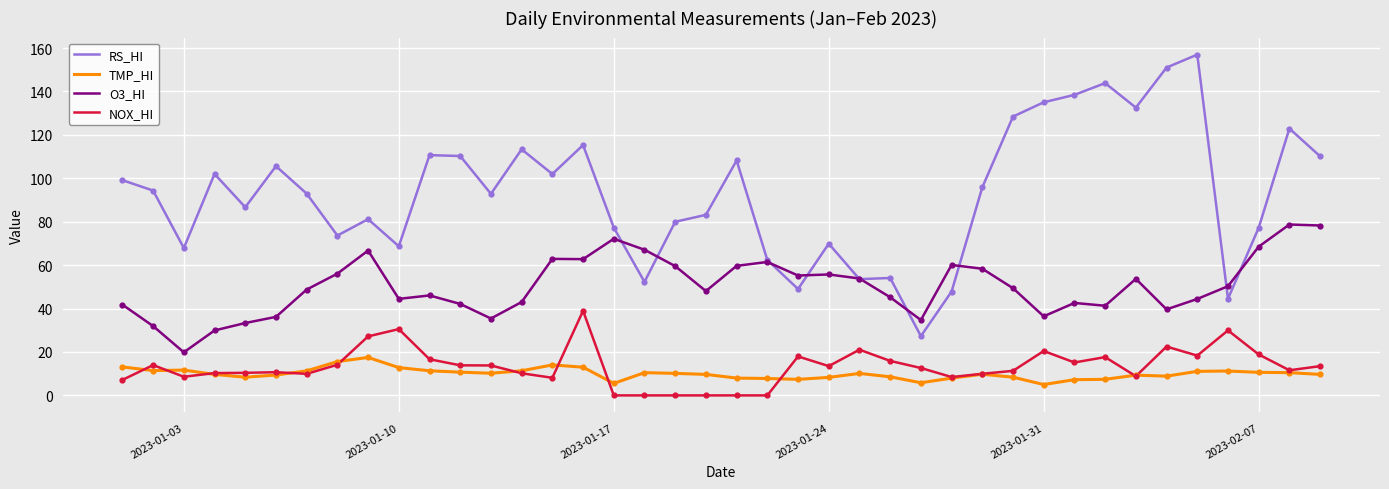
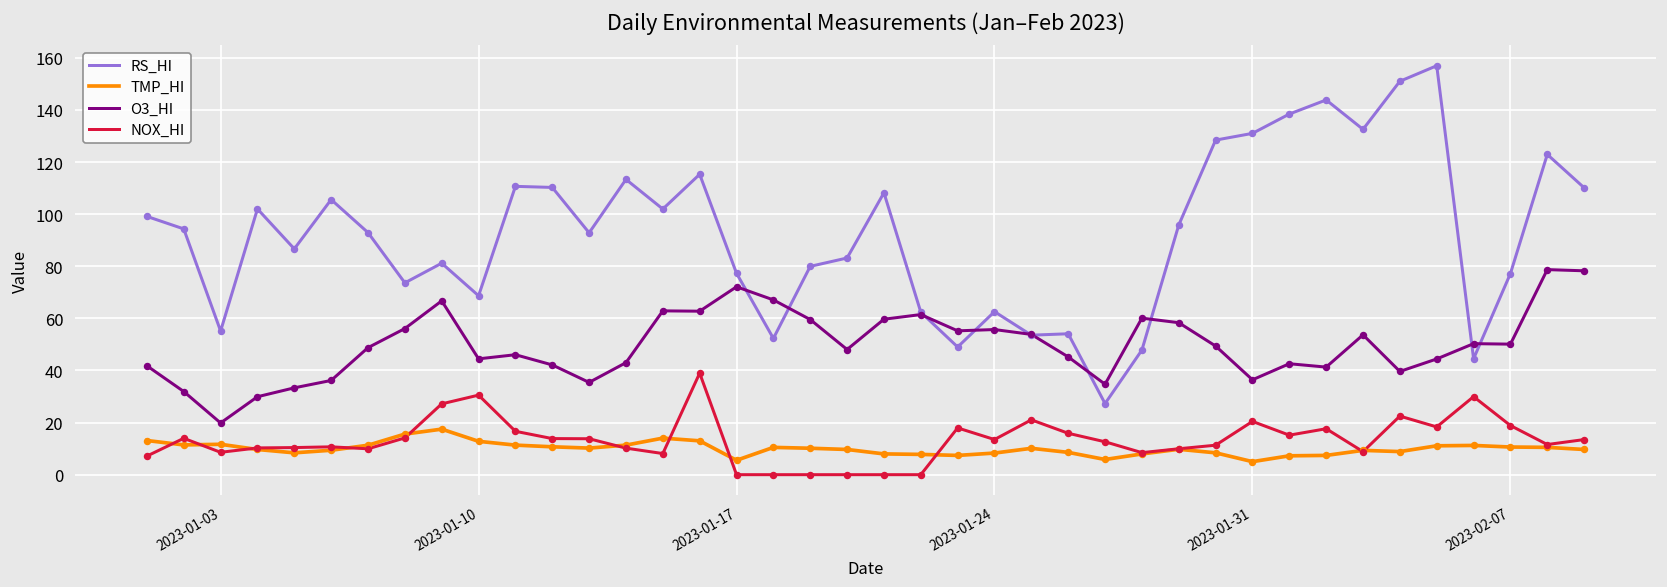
  {
    "RS_HI": {
-     "2023-01-03": 68,
+     "2023-01-03": 55,
      "2023-01-10": 69,
      "2023-01-17": 77,
-     "2023-01-24": 70,
-     "2023-01-31": 135,
+     "2023-01-24": 63,
+     "2023-01-31": 131,
      "2023-02-07": 77
    },
    "TMP_HI": {
      "2023-01-03": 12,
      "2023-01-10": 13,
      "2023-01-17": 6,
      "2023-01-24": 8,
      "2023-01-31": 5,
      "2023-02-07": 11
    },
    "O3_HI": {
      "2023-01-03": 20,
      "2023-01-10": 44,
      "2023-01-17": 72,
      "2023-01-24": 56,
      "2023-01-31": 36,
-     "2023-02-07": 69
+     "2023-02-07": 50
    },
    "NOX_HI": {
      "2023-01-03": 9,
      "2023-01-10": 31,
      "2023-01-17": 0,
      "2023-01-24": 13,
      "2023-01-31": 20,
      "2023-02-07": 19
    }
  }
